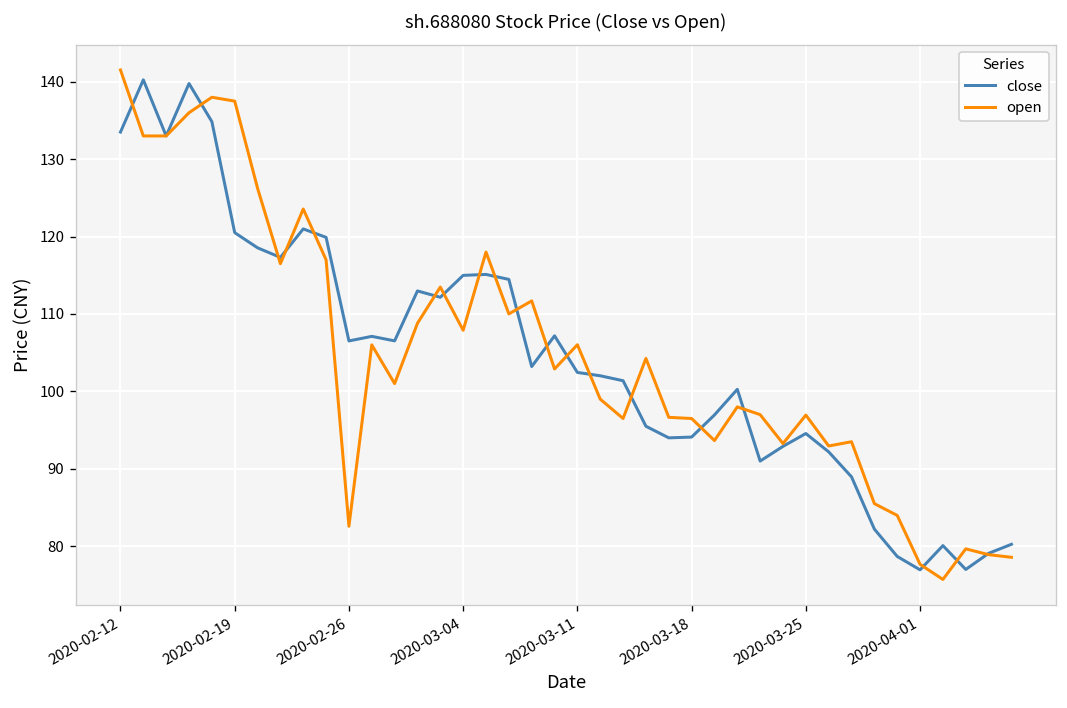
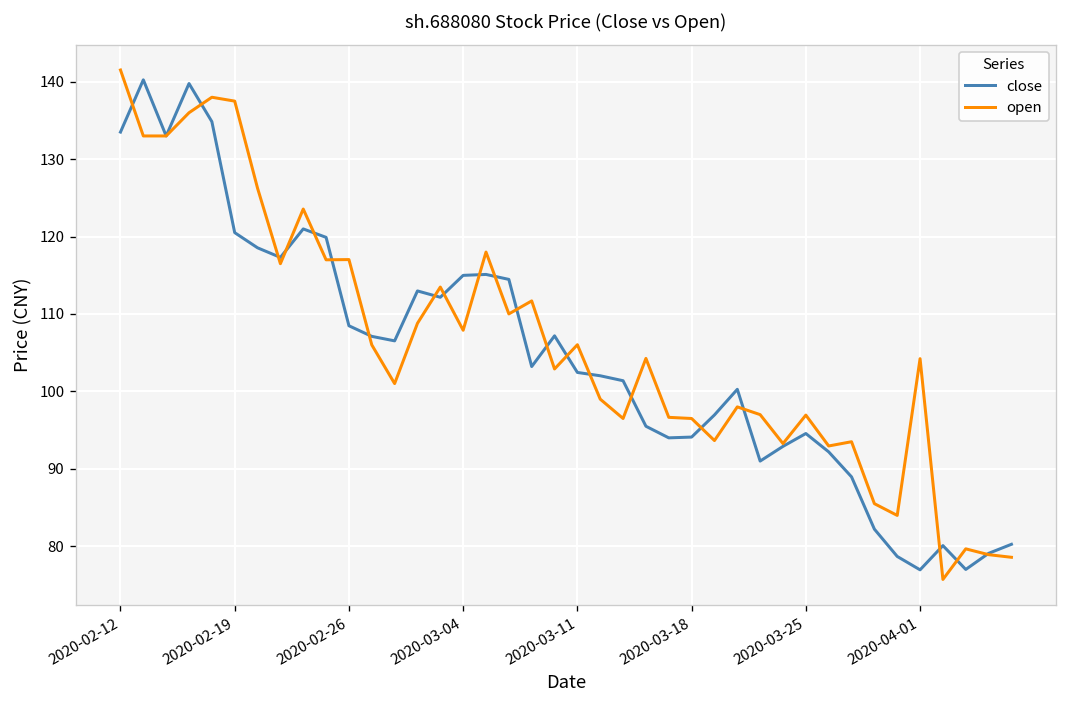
  {
    "close": {
      "2020-02-12": 134,
      "2020-02-19": 121,
-     "2020-02-26": 107,
+     "2020-02-26": 108,
      "2020-03-04": 115,
      "2020-03-11": 102,
      "2020-03-18": 94,
      "2020-03-25": 95,
      "2020-04-01": 77
    },
    "open": {
      "2020-02-12": 142,
      "2020-02-19": 138,
-     "2020-02-26": 83,
+     "2020-02-26": 117,
      "2020-03-04": 108,
      "2020-03-11": 106,
      "2020-03-18": 97,
      "2020-03-25": 97,
-     "2020-04-01": 78
+     "2020-04-01": 104
    }
  }
